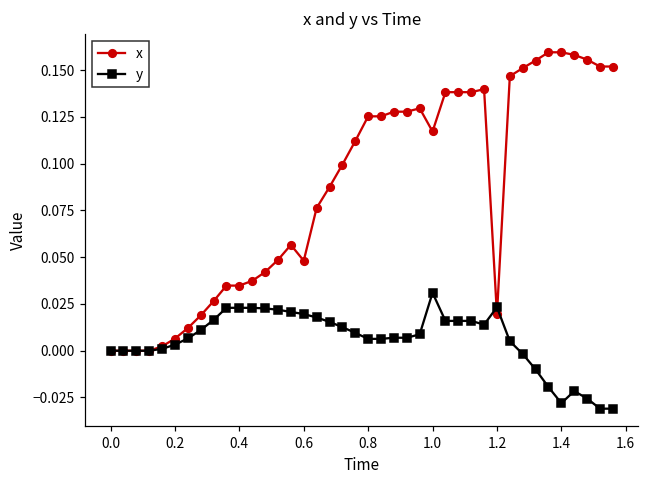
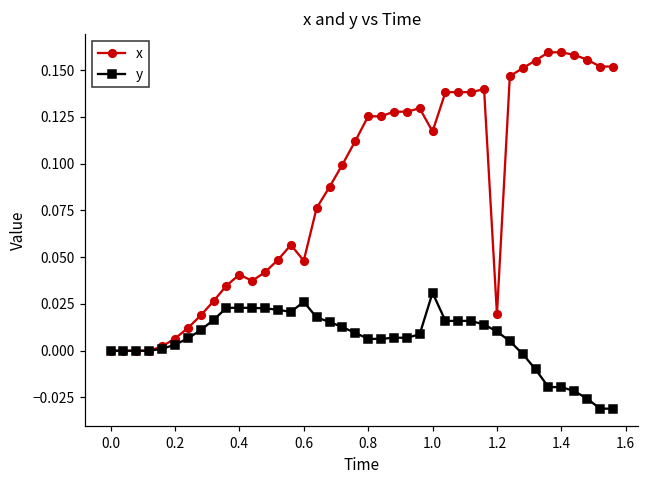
  {
    "x": {
      "0.2": 0.006,
-     "0.4": 0.035,
+     "0.4": 0.041,
      "0.6": 0.048,
      "0.8": 0.125,
      "1.0": 0.117,
      "1.2": 0.019,
      "1.4": 0.160
    },
    "y": {
      "0.2": 0.003,
      "0.4": 0.023,
-     "0.6": 0.020,
+     "0.6": 0.026,
      "0.8": 0.006,
      "1.0": 0.031,
-     "1.2": 0.023,
-     "1.4": -0.028
+     "1.2": 0.010,
+     "1.4": -0.019
    }
  }
